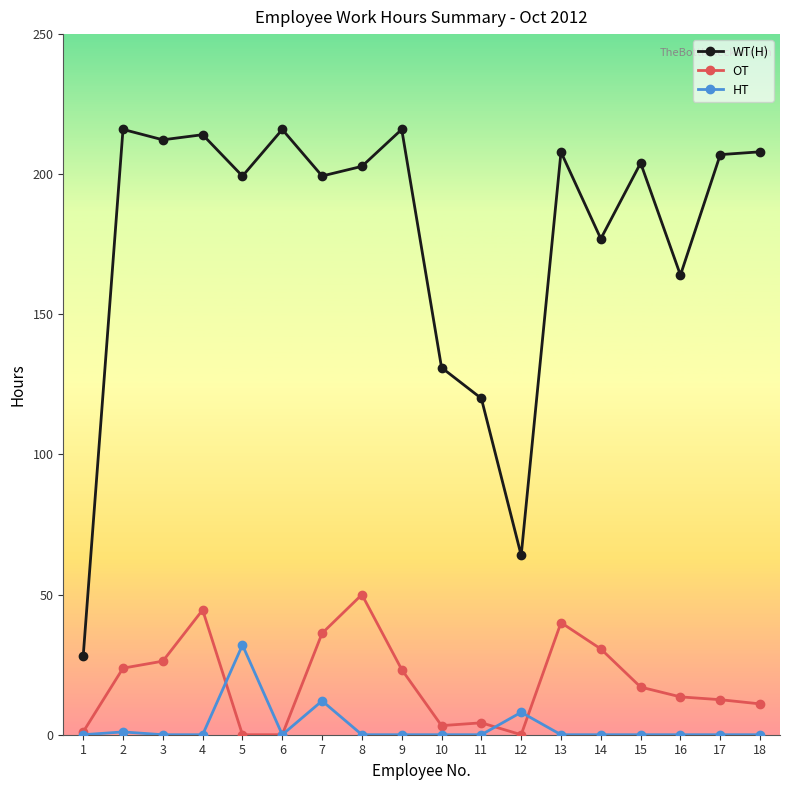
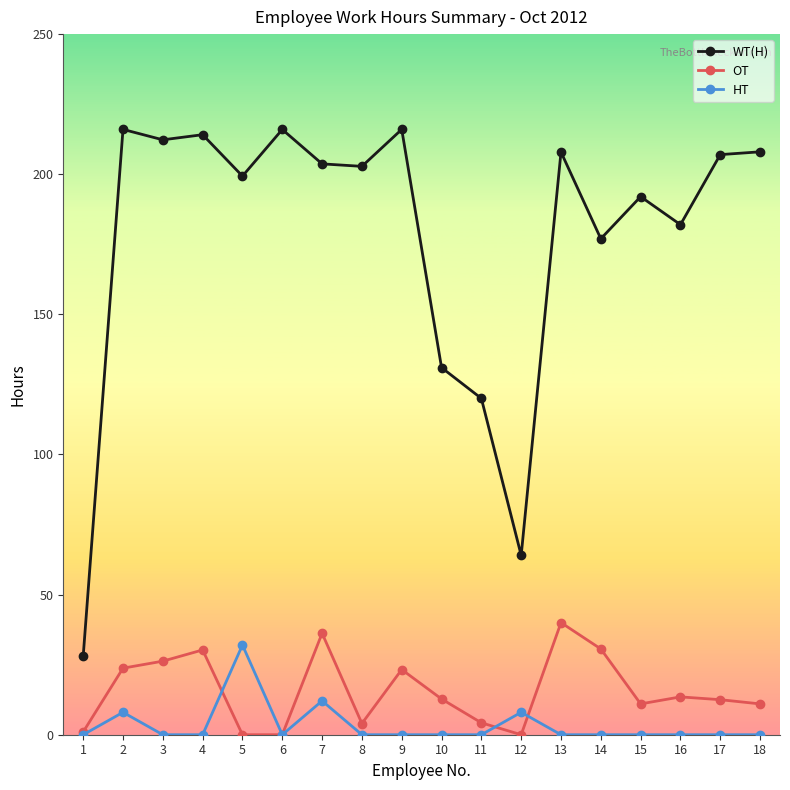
  {
    "WT(H)": {
      "1": 28,
      "2": 216,
      "3": 212,
      "4": 214,
      "5": 199,
      "6": 216,
-     "7": 199,
+     "7": 204,
      "8": 203,
      "9": 216,
      "10": 131,
      "11": 120,
      "12": 64,
      "13": 208,
      "14": 177,
-     "15": 204,
-     "16": 164,
+     "15": 192,
+     "16": 182,
      "17": 207,
      "18": 208
    },
    "OT": {
      "1": 1,
      "2": 24,
      "3": 26,
-     "4": 45,
+     "4": 30,
      "5": 0,
      "7": 36,
-     "8": 50,
+     "8": 4,
      "9": 23,
-     "10": 3,
+     "10": 13,
      "11": 4,
      "12": 0,
      "13": 40,
      "14": 31,
-     "15": 17,
+     "15": 11,
      "16": 14,
      "17": 13,
      "18": 11
    },
    "HT": {
      "1": 0,
-     "2": 1,
+     "2": 8,
      "3": 0,
      "4": 0,
      "5": 32,
      "7": 12,
      "8": 0,
      "9": 0,
      "10": 0,
      "11": 0,
      "12": 8,
      "13": 0,
      "14": 0,
      "15": 0,
      "16": 0,
      "17": 0,
      "18": 0
    }
  }
